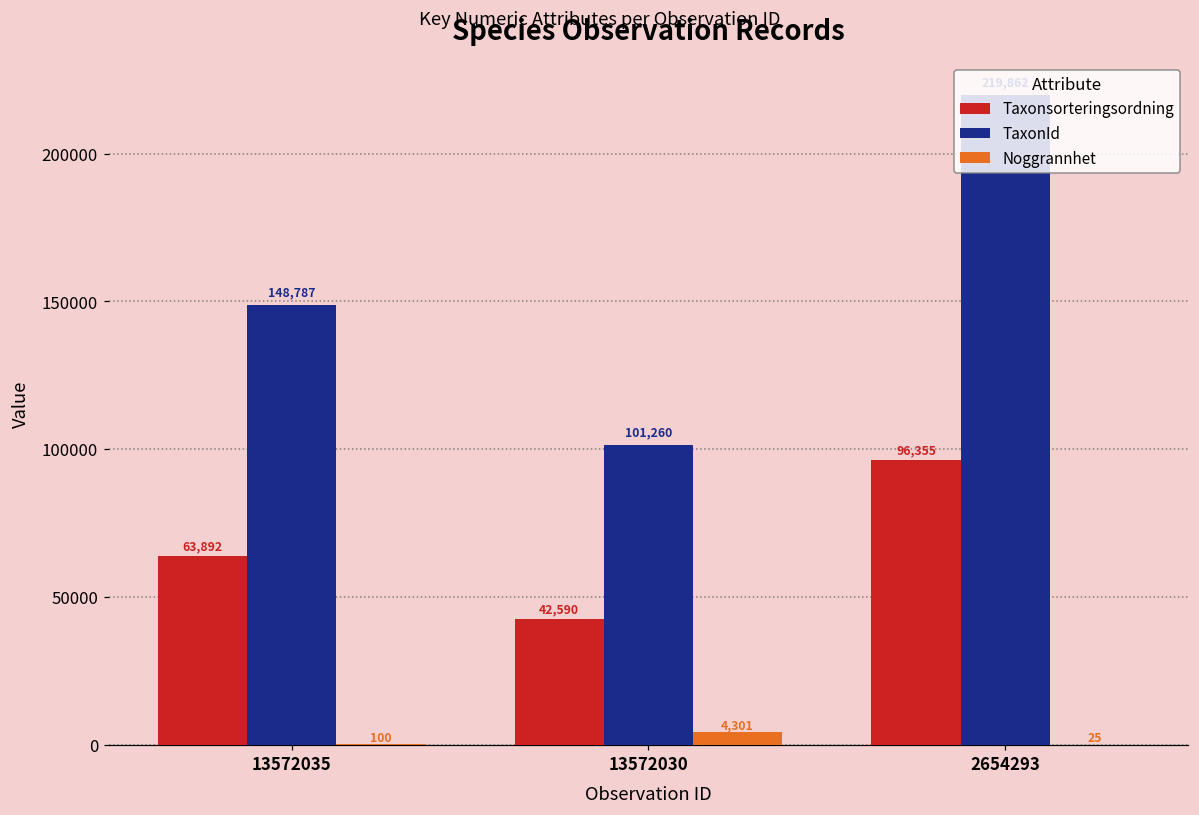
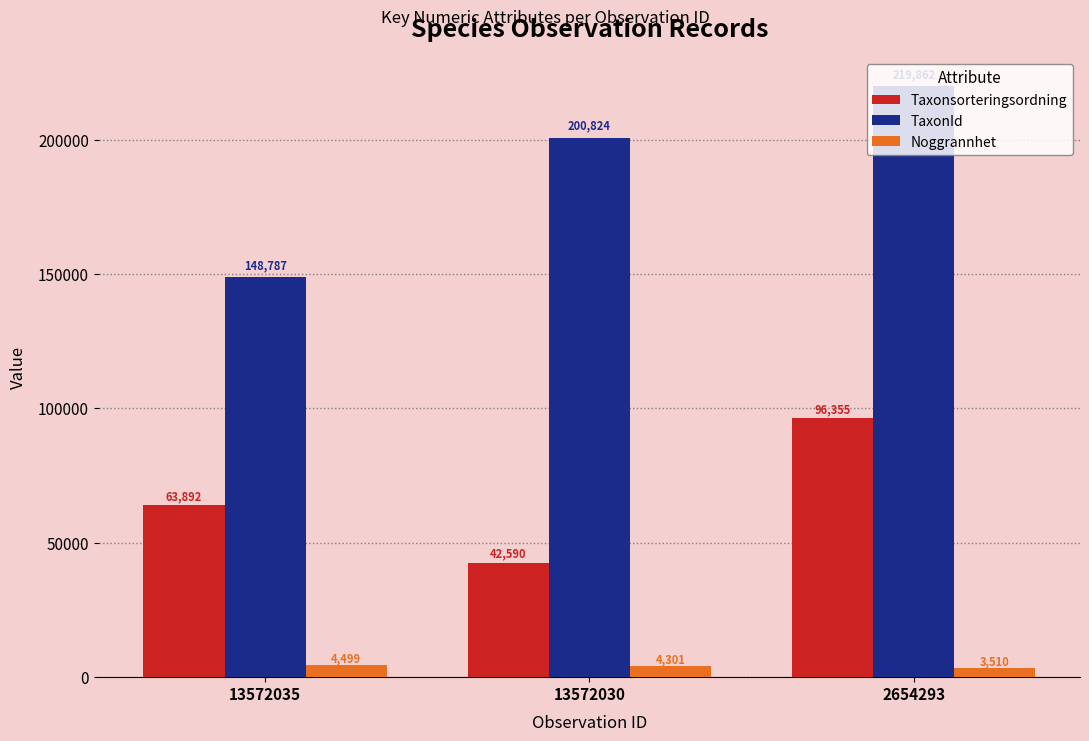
  {
    "Taxonsorteringsordning": {
      "13572035": "63,892",
      "13572030": "42,590",
      "2654293": "96,355"
    },
    "TaxonId": {
      "13572035": "148,787",
-     "13572030": "101,260"
+     "13572030": "200,824"
    },
    "Noggrannhet": {
-     "13572035": "100",
+     "13572035": "4,499",
      "13572030": "4,301",
-     "2654293": "25"
+     "2654293": "3,510"
    }
  }
